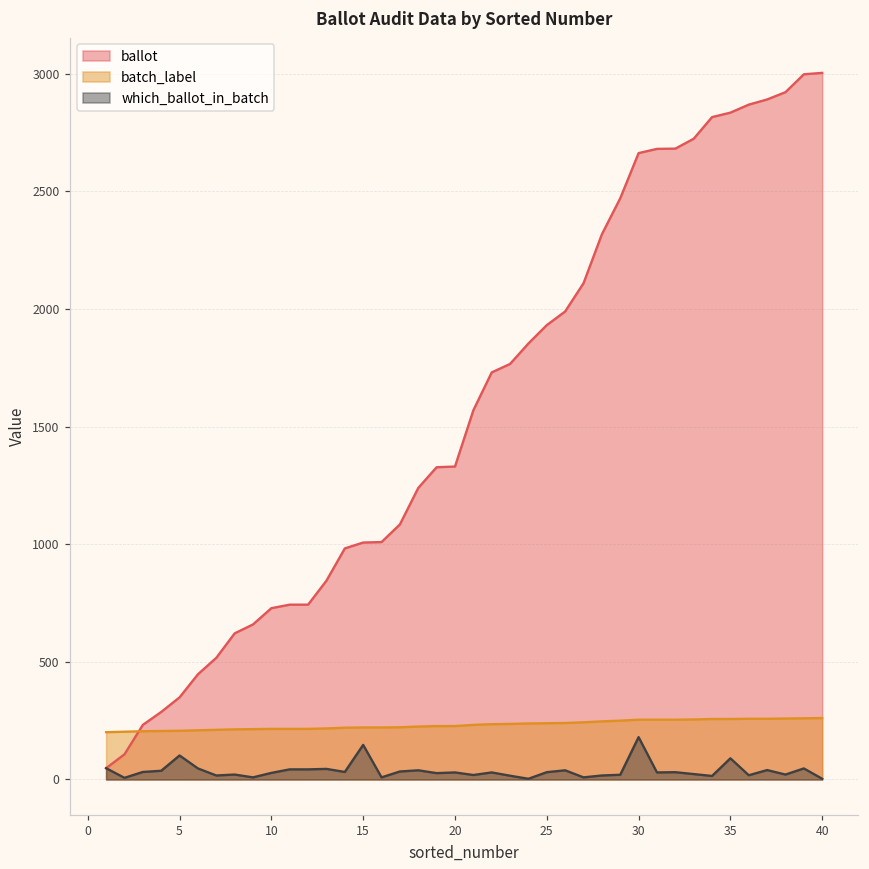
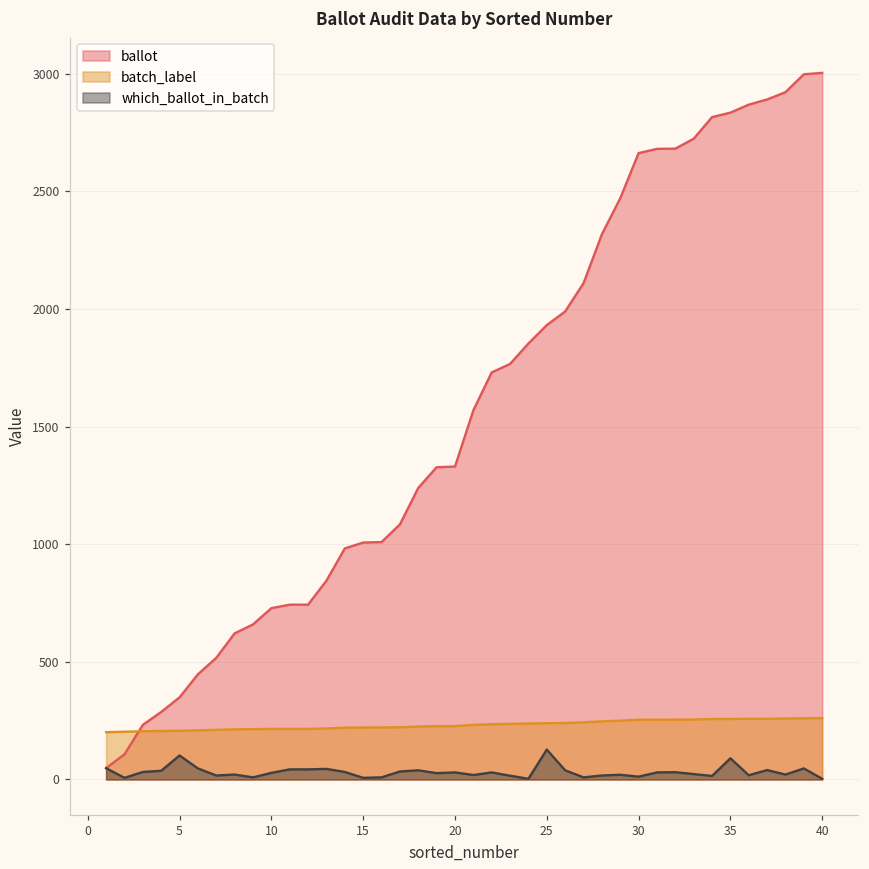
  {
    "which_ballot_in_batch": {
      "5": 100,
      "10": 30,
-     "15": 150,
+     "15": 10,
      "20": 30,
-     "25": 30,
-     "30": 180,
+     "25": 130,
+     "30": 10,
      "35": 90,
      "40": 0
    }
  }
